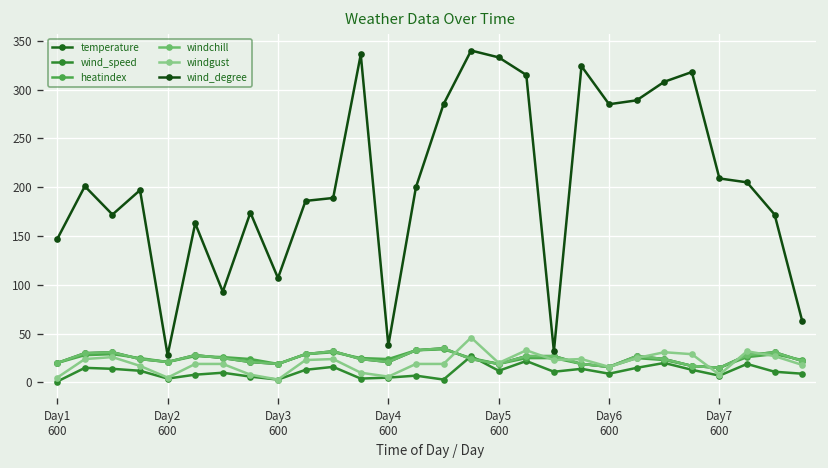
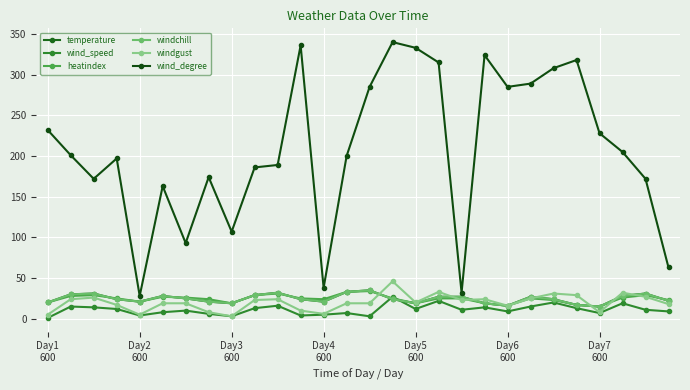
  {
    "wind_degree": {
-     "Day1 600": 150,
+     "Day1 600": 230,
      "Day2 600": 30,
      "Day3 600": 110,
      "Day4 600": 40,
      "Day5 600": 330,
      "Day6 600": 290,
-     "Day7 600": 210
+     "Day7 600": 230
    }
  }
